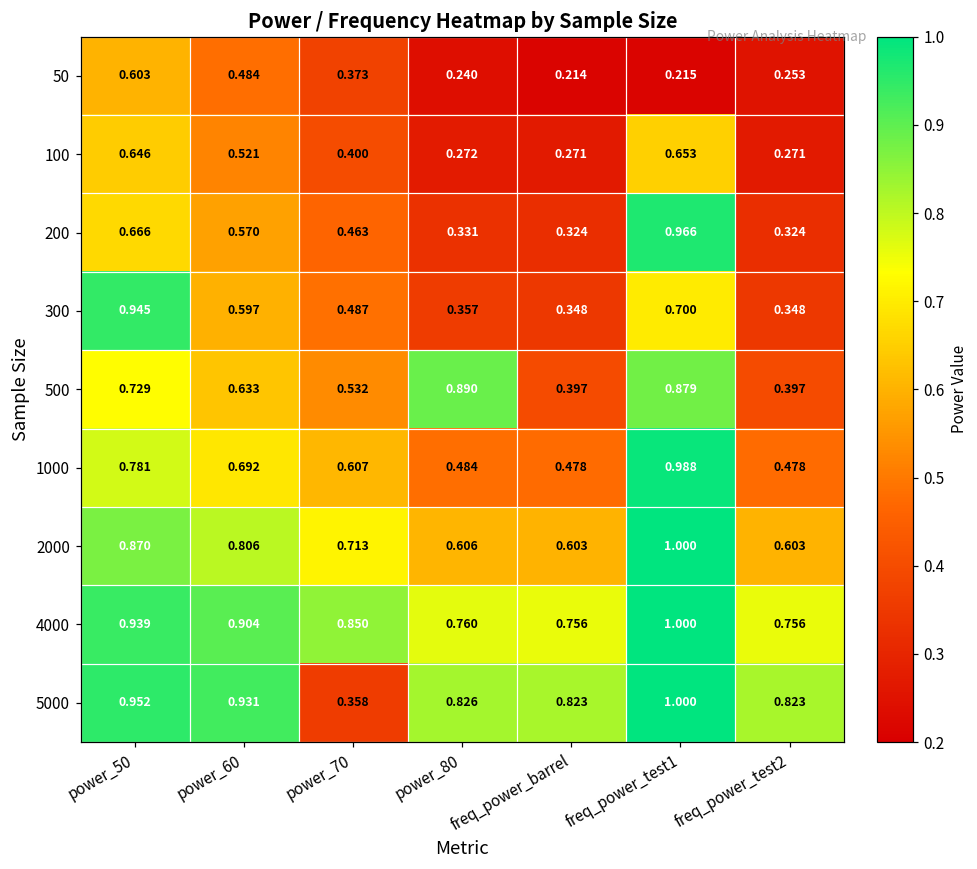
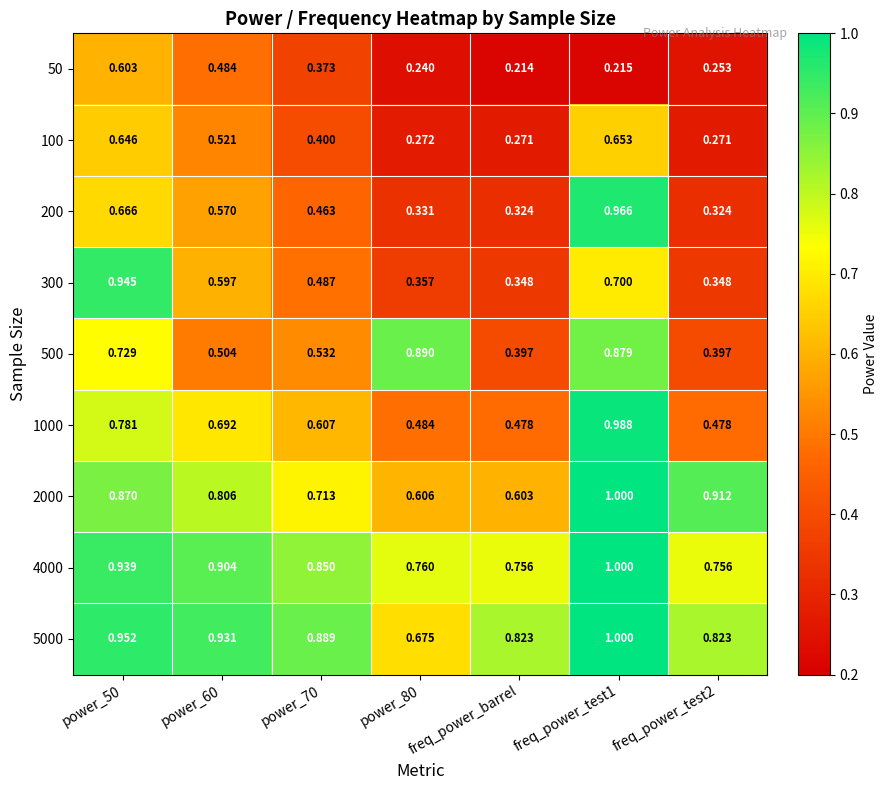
  {
    "50": {
      "power_50": 0.603,
      "power_60": 0.484,
      "power_70": 0.373,
      "power_80": 0.240,
      "freq_power_barrel": 0.214,
      "freq_power_test1": 0.215,
      "freq_power_test2": 0.253
    },
    "100": {
      "power_50": 0.646,
      "power_60": 0.521,
      "power_70": 0.400,
      "power_80": 0.272,
      "freq_power_barrel": 0.271,
      "freq_power_test1": 0.653,
      "freq_power_test2": 0.271
    },
    "200": {
      "power_50": 0.666,
      "power_60": 0.570,
      "power_70": 0.463,
      "power_80": 0.331,
      "freq_power_barrel": 0.324,
      "freq_power_test1": 0.966,
      "freq_power_test2": 0.324
    },
    "300": {
      "power_50": 0.945,
      "power_60": 0.597,
      "power_70": 0.487,
      "power_80": 0.357,
      "freq_power_barrel": 0.348,
      "freq_power_test1": 0.700,
      "freq_power_test2": 0.348
    },
    "500": {
      "power_50": 0.729,
-     "power_60": 0.633,
+     "power_60": 0.504,
      "power_70": 0.532,
      "power_80": 0.890,
      "freq_power_barrel": 0.397,
      "freq_power_test1": 0.879,
      "freq_power_test2": 0.397
    },
    "1000": {
      "power_50": 0.781,
      "power_60": 0.692,
      "power_70": 0.607,
      "power_80": 0.484,
      "freq_power_barrel": 0.478,
      "freq_power_test1": 0.988,
      "freq_power_test2": 0.478
    },
    "2000": {
      "power_50": 0.870,
      "power_60": 0.806,
      "power_70": 0.713,
      "power_80": 0.606,
      "freq_power_barrel": 0.603,
      "freq_power_test1": 1.000,
-     "freq_power_test2": 0.603
+     "freq_power_test2": 0.912
    },
    "4000": {
      "power_50": 0.939,
      "power_60": 0.904,
      "power_70": 0.850,
      "power_80": 0.760,
      "freq_power_barrel": 0.756,
      "freq_power_test1": 1.000,
      "freq_power_test2": 0.756
    },
    "5000": {
      "power_50": 0.952,
      "power_60": 0.931,
-     "power_70": 0.358,
-     "power_80": 0.826,
+     "power_70": 0.889,
+     "power_80": 0.675,
      "freq_power_barrel": 0.823,
      "freq_power_test1": 1.000,
      "freq_power_test2": 0.823
    }
  }
